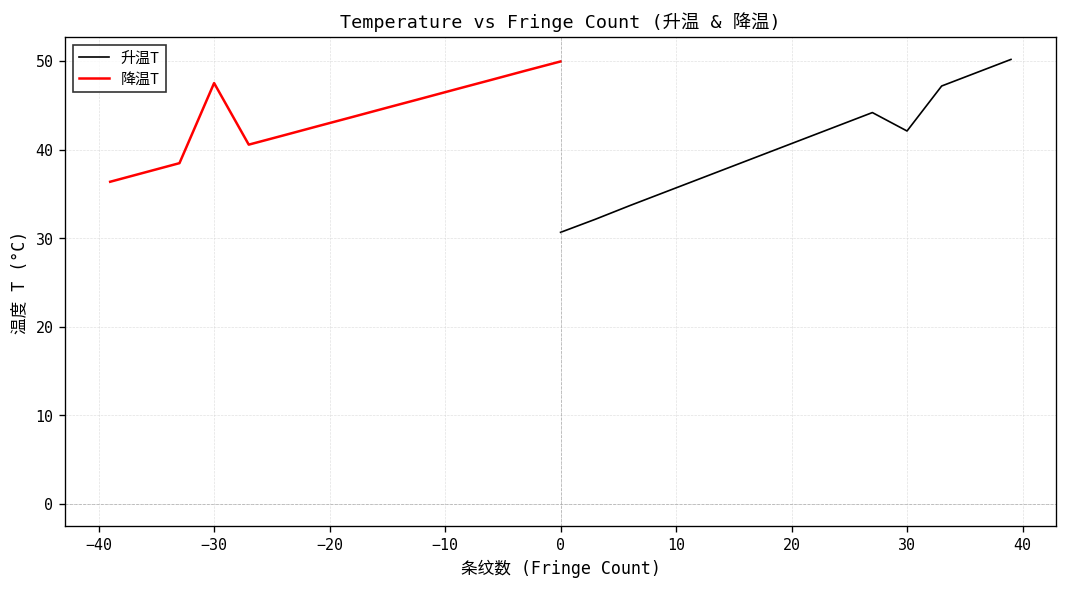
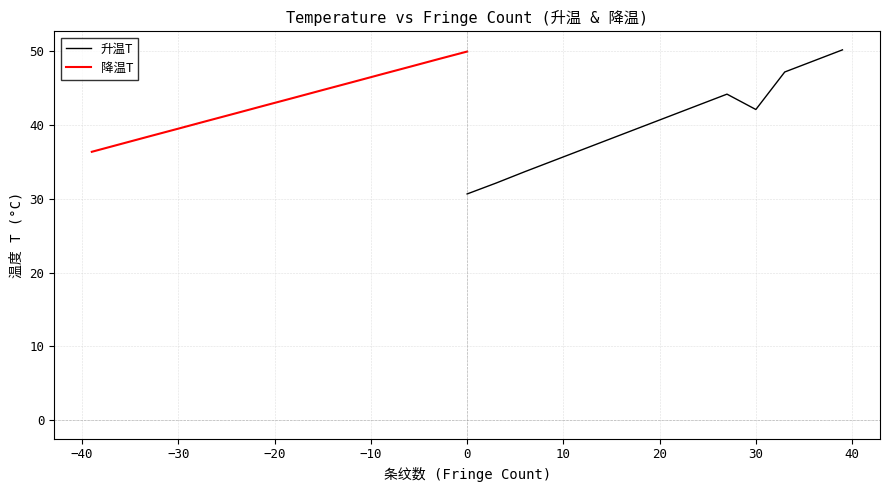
  {
    "升温T": {
      "0": 31,
      "30": 42
    },
    "降温T": {
-     "−30": 48,
+     "−30": 40,
      "0": 50
    }
  }
